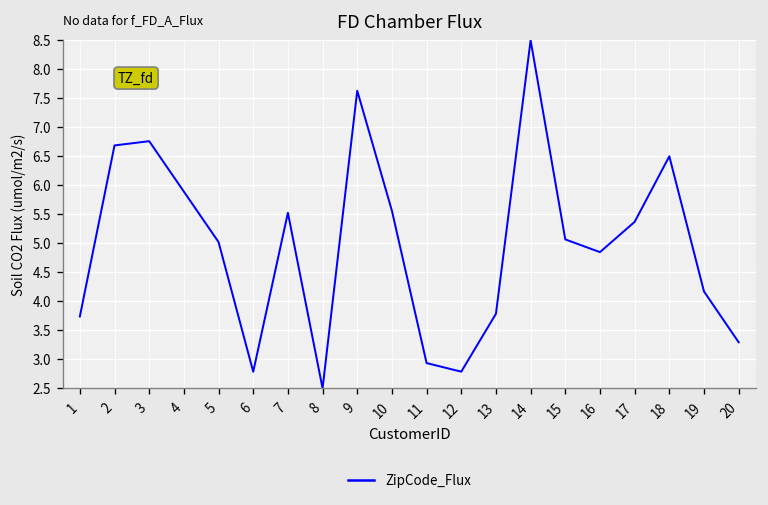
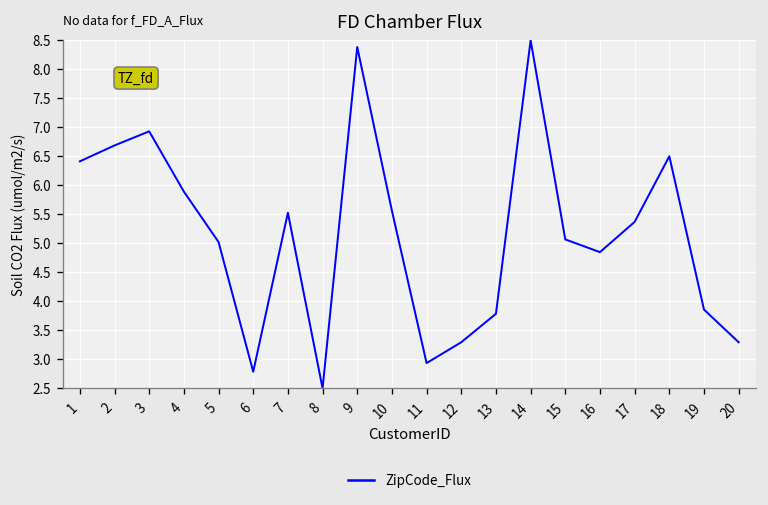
  {
-   "1": 3.7,
+   "1": 6.4,
    "2": 6.7,
-   "3": 6.8,
+   "3": 6.9,
    "4": 5.9,
    "5": 5.0,
    "6": 2.8,
    "7": 5.5,
    "8": 2.5,
-   "9": 7.6,
+   "9": 8.4,
    "10": 5.6,
    "11": 2.9,
-   "12": 2.8,
+   "12": 3.3,
    "13": 3.8,
    "14": 8.5,
    "15": 5.1,
    "16": 4.8,
    "17": 5.4,
    "18": 6.5,
-   "19": 4.2,
+   "19": 3.9,
    "20": 3.3
  }
